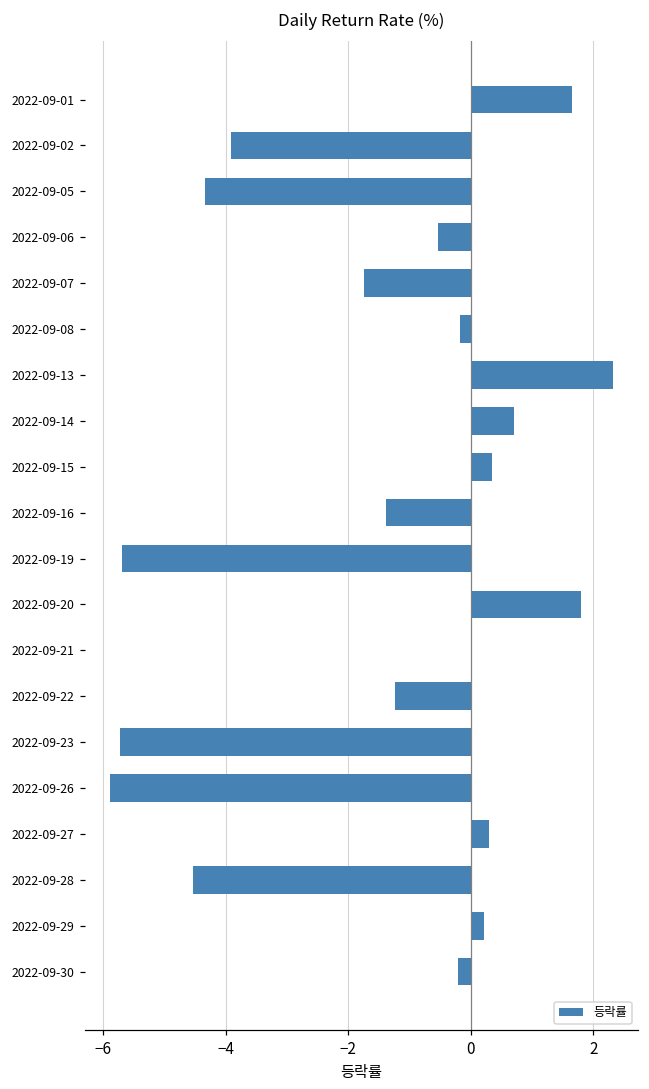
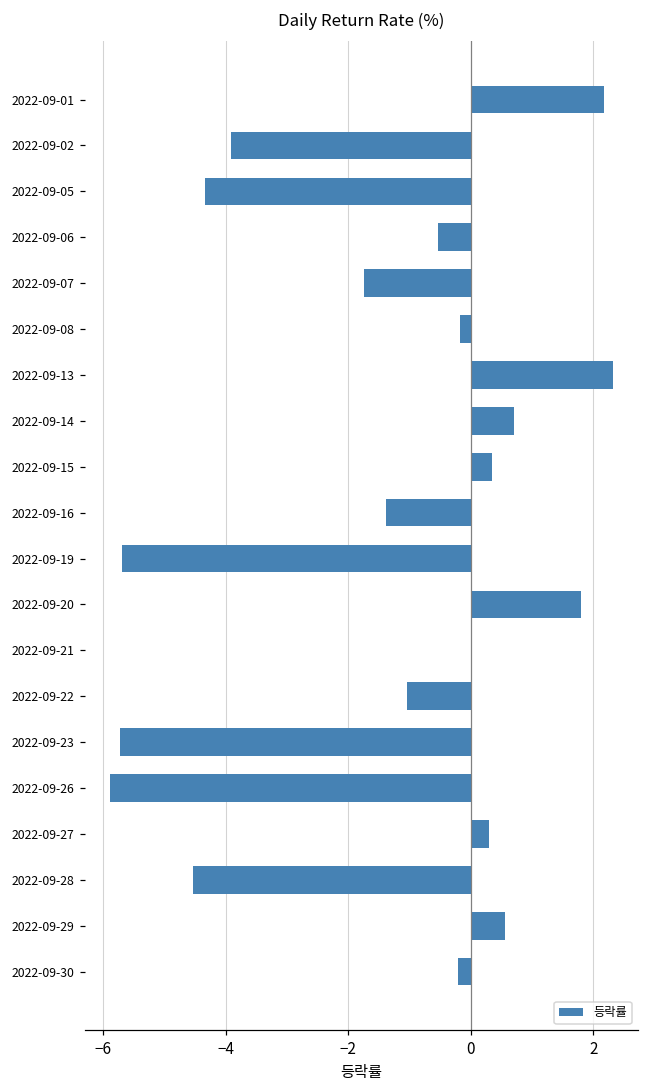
  {
-   "2022-09-01": 1.7,
+   "2022-09-01": 2.2,
    "2022-09-02": -3.9,
    "2022-09-05": -4.3,
    "2022-09-06": -0.5,
    "2022-09-07": -1.7,
    "2022-09-08": -0.2,
    "2022-09-13": 2.3,
    "2022-09-14": 0.7,
    "2022-09-15": 0.3,
    "2022-09-16": -1.4,
    "2022-09-19": -5.7,
    "2022-09-20": 1.8,
    "2022-09-21": 0.0,
-   "2022-09-22": -1.2,
+   "2022-09-22": -1.0,
    "2022-09-23": -5.7,
    "2022-09-26": -5.9,
    "2022-09-27": 0.3,
    "2022-09-28": -4.5,
-   "2022-09-29": 0.2,
+   "2022-09-29": 0.6,
    "2022-09-30": -0.2
  }
